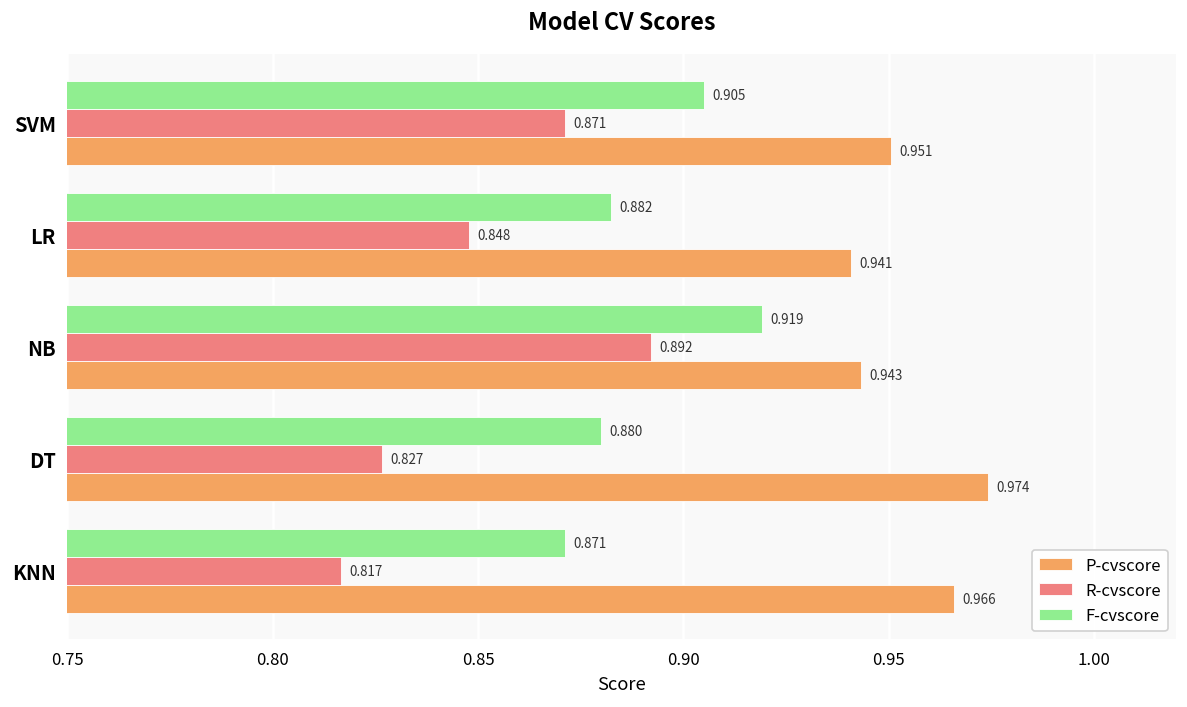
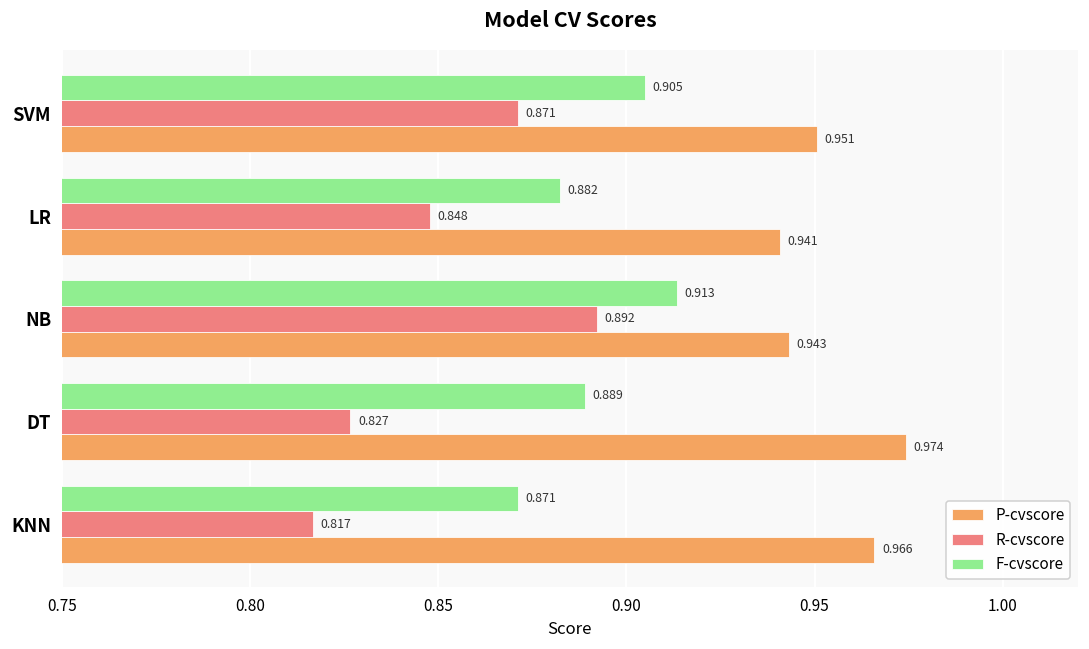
  {
    "F-cvscore": {
      "SVM": 0.905,
      "LR": 0.882,
-     "NB": 0.919,
-     "DT": 0.880,
+     "NB": 0.913,
+     "DT": 0.889,
      "KNN": 0.871
    }
  }
